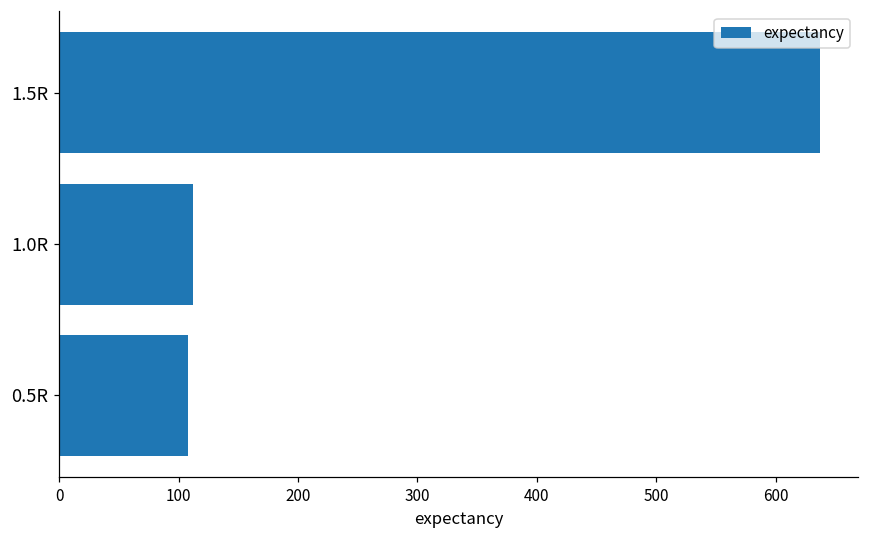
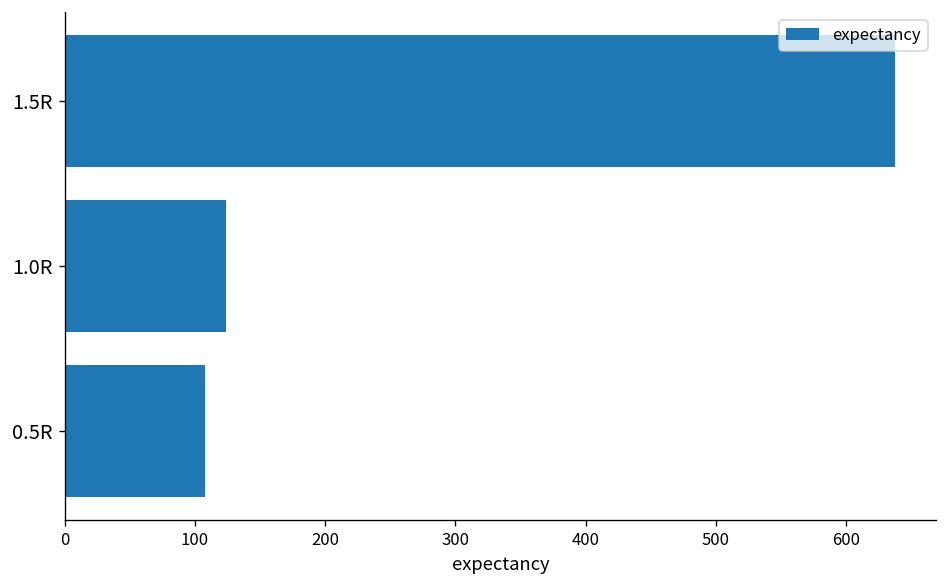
  {
    "1.5R": 637,
-   "1.0R": 112,
+   "1.0R": 124,
    "0.5R": 108
  }
